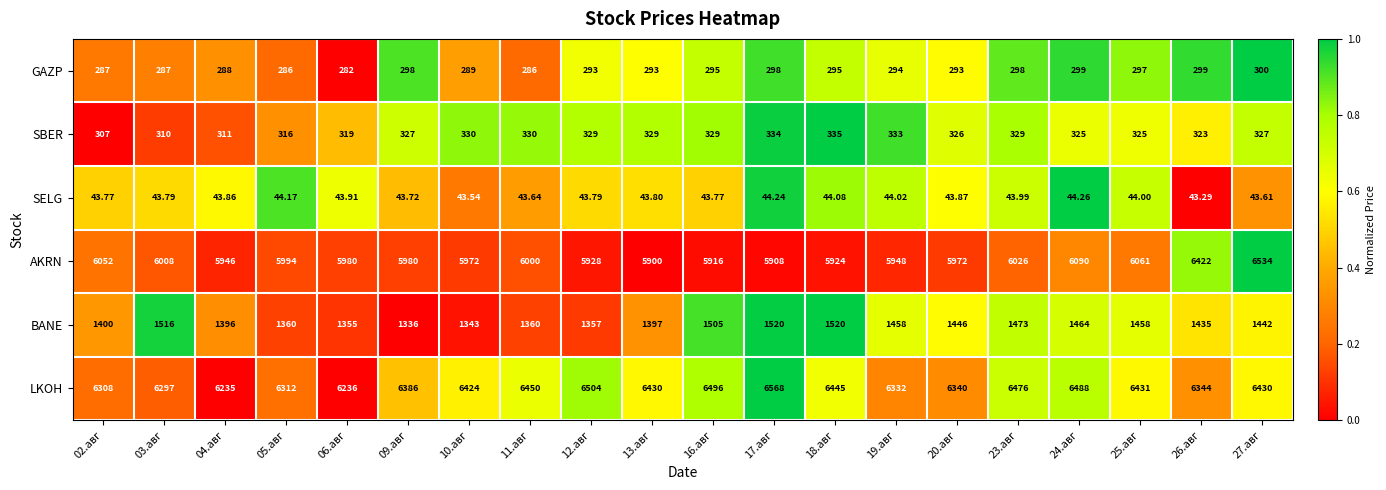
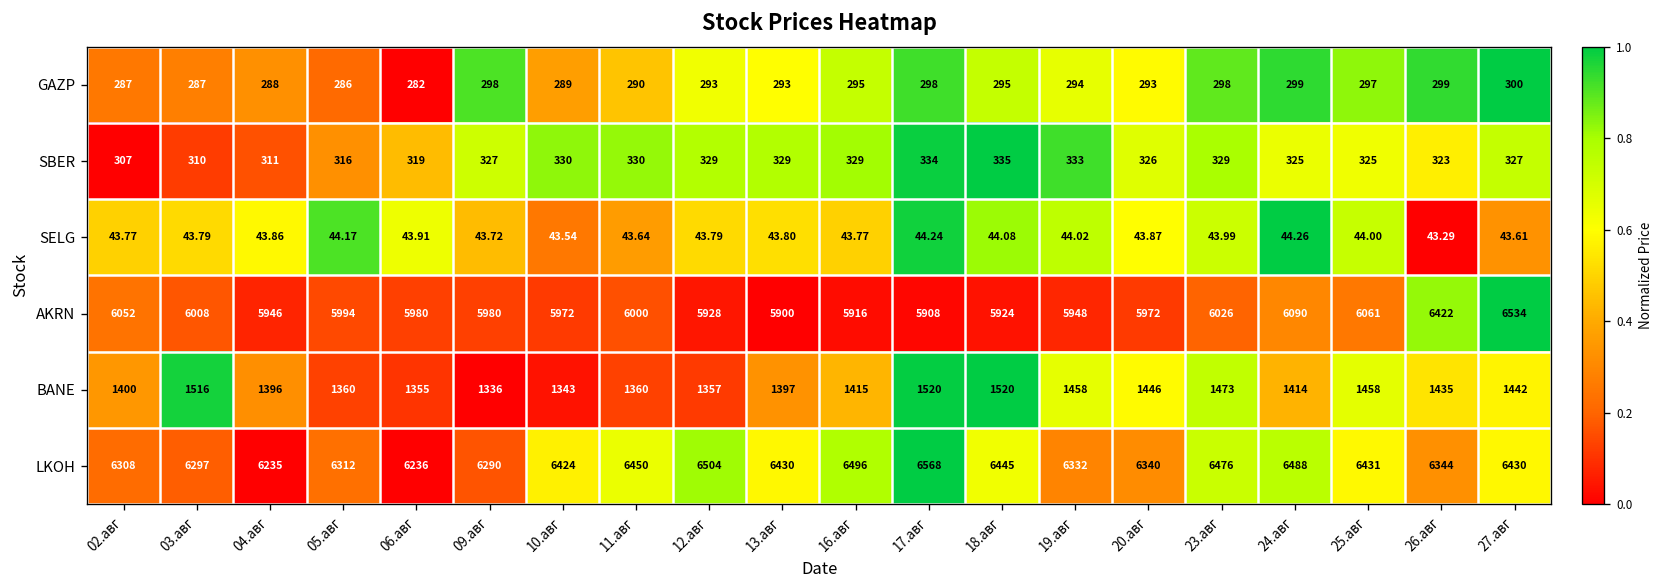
  {
    "GAZP": {
      "02.авг": 287,
      "03.авг": 287,
      "04.авг": 288,
      "05.авг": 286,
      "06.авг": 282,
      "09.авг": 298,
      "10.авг": 289,
-     "11.авг": 286,
+     "11.авг": 290,
      "12.авг": 293,
      "13.авг": 293,
      "16.авг": 295,
      "17.авг": 298,
      "18.авг": 295,
      "19.авг": 294,
      "20.авг": 293,
      "23.авг": 298,
      "24.авг": 299,
      "25.авг": 297,
      "26.авг": 299,
      "27.авг": 300
    },
    "SBER": {
      "02.авг": 307,
      "03.авг": 310,
      "04.авг": 311,
      "05.авг": 316,
      "06.авг": 319,
      "09.авг": 327,
      "10.авг": 330,
      "11.авг": 330,
      "12.авг": 329,
      "13.авг": 329,
      "16.авг": 329,
      "17.авг": 334,
      "18.авг": 335,
      "19.авг": 333,
      "20.авг": 326,
      "23.авг": 329,
      "24.авг": 325,
      "25.авг": 325,
      "26.авг": 323,
      "27.авг": 327
    },
    "SELG": {
      "02.авг": 43.77,
      "03.авг": 43.79,
      "04.авг": 43.86,
      "05.авг": 44.17,
      "06.авг": 43.91,
      "09.авг": 43.72,
      "10.авг": 43.54,
      "11.авг": 43.64,
      "12.авг": 43.79,
      "13.авг": 43.80,
      "16.авг": 43.77,
      "17.авг": 44.24,
      "18.авг": 44.08,
      "19.авг": 44.02,
      "20.авг": 43.87,
      "23.авг": 43.99,
      "24.авг": 44.26,
      "25.авг": 44.00,
      "26.авг": 43.29,
      "27.авг": 43.61
    },
    "AKRN": {
      "02.авг": 6052,
      "03.авг": 6008,
      "04.авг": 5946,
      "05.авг": 5994,
      "06.авг": 5980,
      "09.авг": 5980,
      "10.авг": 5972,
      "11.авг": 6000,
      "12.авг": 5928,
      "13.авг": 5900,
      "16.авг": 5916,
      "17.авг": 5908,
      "18.авг": 5924,
      "19.авг": 5948,
      "20.авг": 5972,
      "23.авг": 6026,
      "24.авг": 6090,
      "25.авг": 6061,
      "26.авг": 6422,
      "27.авг": 6534
    },
    "BANE": {
      "02.авг": 1400,
      "03.авг": 1516,
      "04.авг": 1396,
      "05.авг": 1360,
      "06.авг": 1355,
      "09.авг": 1336,
      "10.авг": 1343,
      "11.авг": 1360,
      "12.авг": 1357,
      "13.авг": 1397,
-     "16.авг": 1505,
+     "16.авг": 1415,
      "17.авг": 1520,
      "18.авг": 1520,
      "19.авг": 1458,
      "20.авг": 1446,
      "23.авг": 1473,
-     "24.авг": 1464,
+     "24.авг": 1414,
      "25.авг": 1458,
      "26.авг": 1435,
      "27.авг": 1442
    },
    "LKOH": {
      "02.авг": 6308,
      "03.авг": 6297,
      "04.авг": 6235,
      "05.авг": 6312,
      "06.авг": 6236,
-     "09.авг": 6386,
+     "09.авг": 6290,
      "10.авг": 6424,
      "11.авг": 6450,
      "12.авг": 6504,
      "13.авг": 6430,
      "16.авг": 6496,
      "17.авг": 6568,
      "18.авг": 6445,
      "19.авг": 6332,
      "20.авг": 6340,
      "23.авг": 6476,
      "24.авг": 6488,
      "25.авг": 6431,
      "26.авг": 6344,
      "27.авг": 6430
    }
  }
